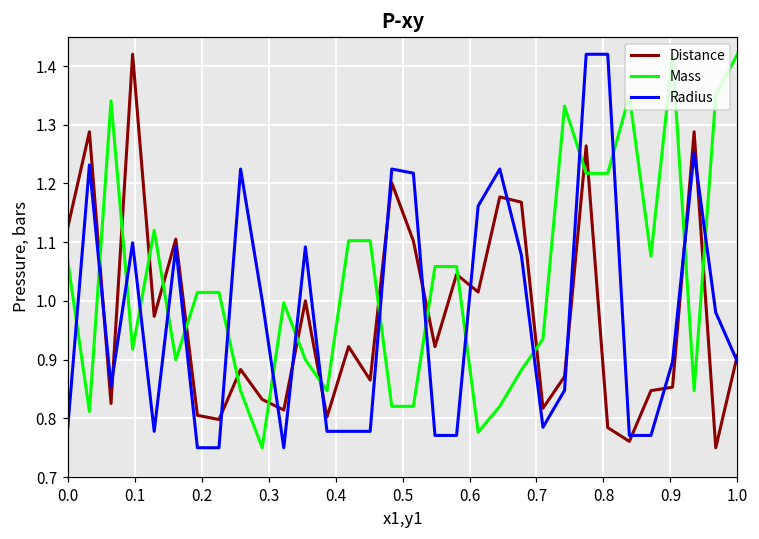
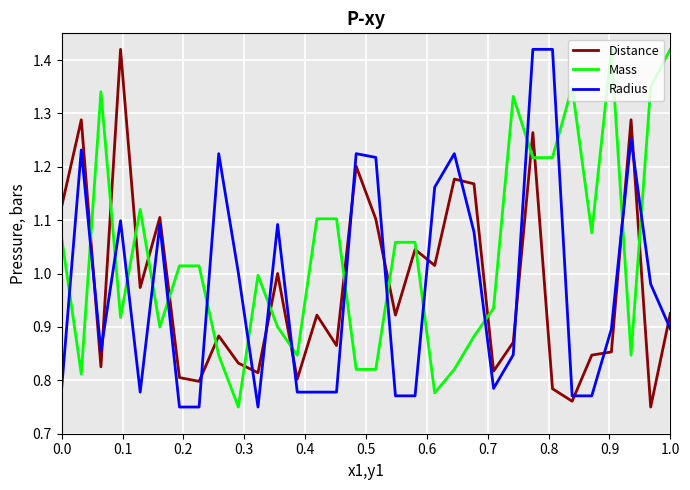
  {
    "Distance": {
      "0.0": 1.13,
-     "1.0": 0.91
+     "1.0": 0.93
    },
    "Mass": {
      "0.0": 1.07,
      "1.0": 1.42
    },
    "Radius": {
      "0.0": 0.78,
      "1.0": 0.90
    }
  }
